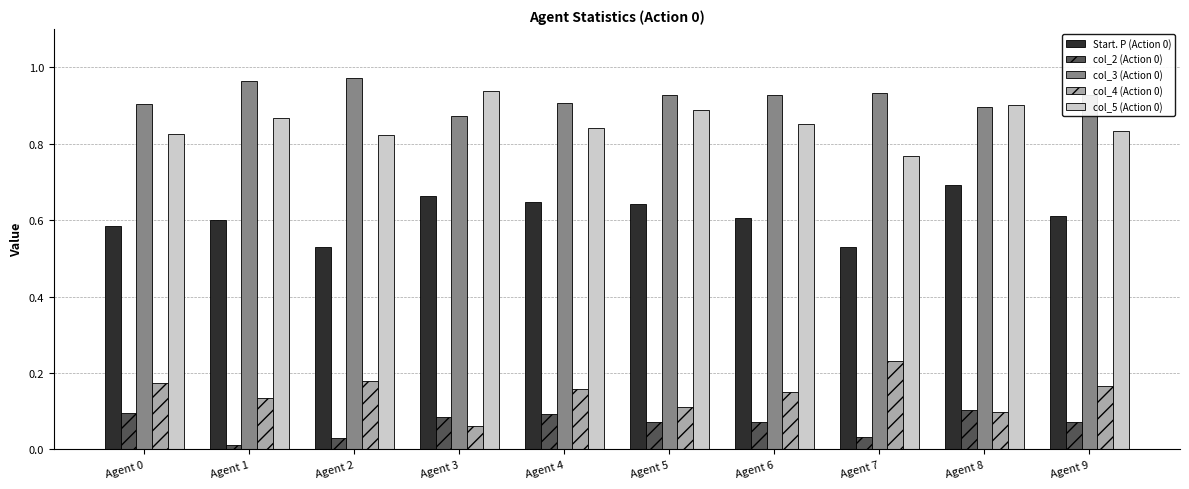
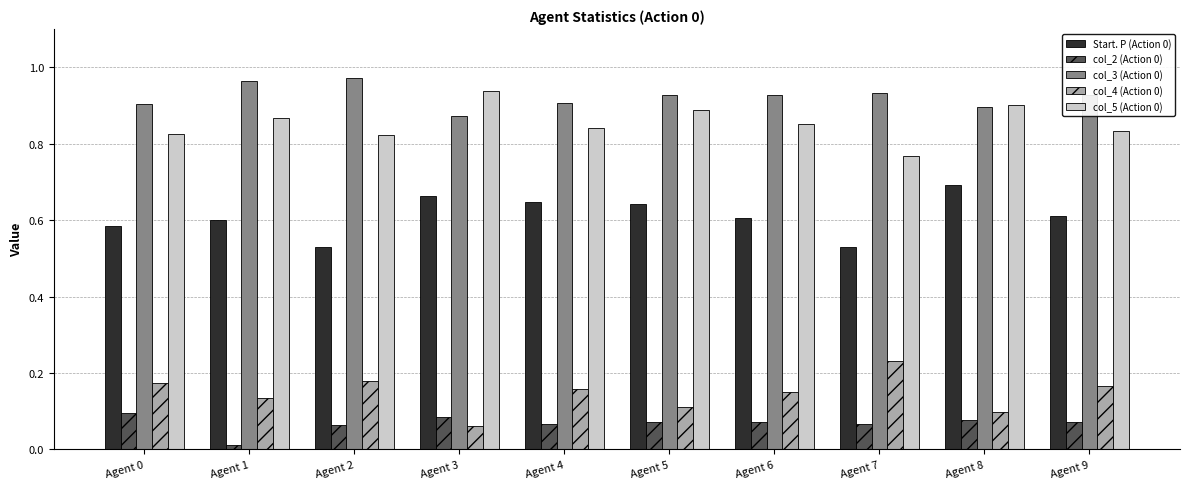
  {
    "Start. P (Action 0)": {
      "Agent 0": 0.58,
      "Agent 1": 0.60,
      "Agent 2": 0.53,
      "Agent 3": 0.66,
      "Agent 4": 0.65,
      "Agent 5": 0.64,
      "Agent 6": 0.61,
      "Agent 7": 0.53,
      "Agent 8": 0.69,
      "Agent 9": 0.61
    },
    "col_2 (Action 0)": {
      "Agent 0": 0.10,
      "Agent 1": 0.01,
-     "Agent 2": 0.03,
+     "Agent 2": 0.06,
      "Agent 3": 0.08,
-     "Agent 4": 0.09,
+     "Agent 4": 0.07,
      "Agent 5": 0.07,
      "Agent 6": 0.07,
-     "Agent 7": 0.03,
-     "Agent 8": 0.10,
+     "Agent 7": 0.07,
+     "Agent 8": 0.08,
      "Agent 9": 0.07
    }
  }
